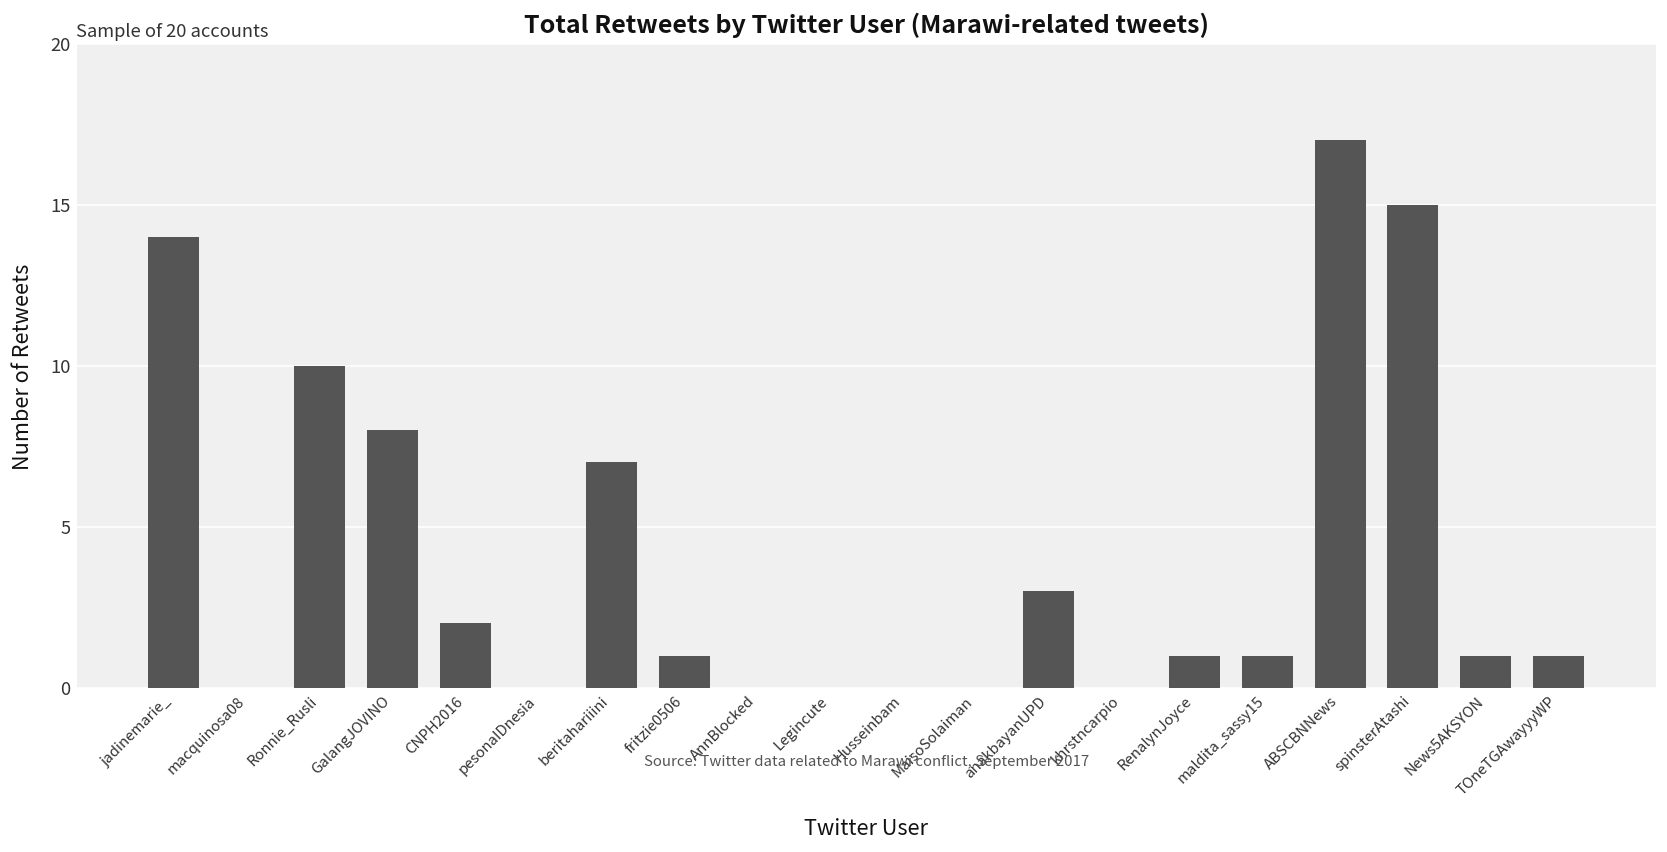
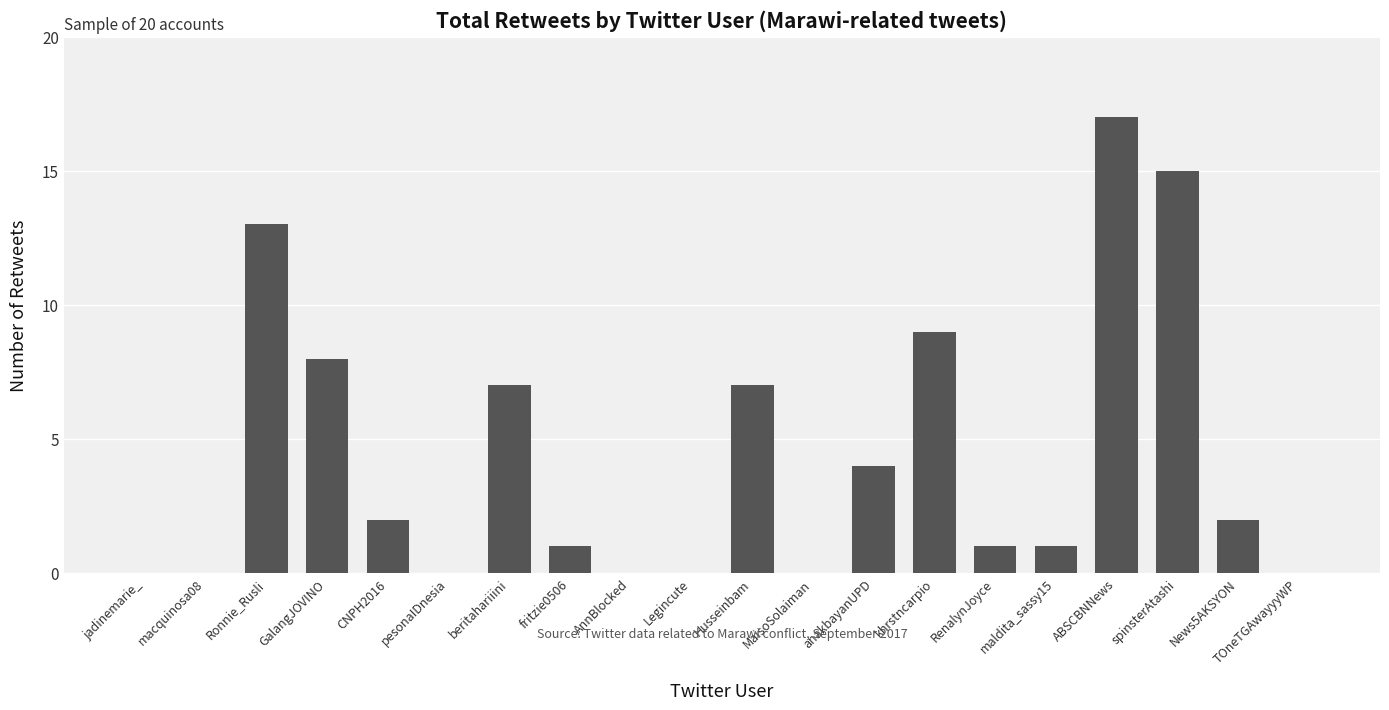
  {
-   "jadinemarie_": 14,
+   "jadinemarie_": 0,
    "macquinosa08": 0,
-   "Ronnie_Rusli": 10,
+   "Ronnie_Rusli": 13,
    "GalangJOVINO": 8,
    "CNPH2016": 2,
    "pesonaIDnesia": 0,
    "beritahariiini": 7,
    "fritzie0506": 1,
    "AnnBlocked": 0,
    "Legincute": 0,
-   "Husseinbam": 0,
+   "Husseinbam": 7,
    "MaisoSolaiman": 0,
-   "anakbayanUPD": 3,
-   "khrstncarpio": 0,
+   "anakbayanUPD": 4,
+   "khrstncarpio": 9,
    "RenalynJoyce": 1,
    "maldita_sassy15": 1,
    "ABSCBNNews": 17,
    "spinsterAtashi": 15,
-   "News5AKSYON": 1,
-   "TOneTGAwayyyWP": 1
+   "News5AKSYON": 2,
+   "TOneTGAwayyyWP": 0
  }
